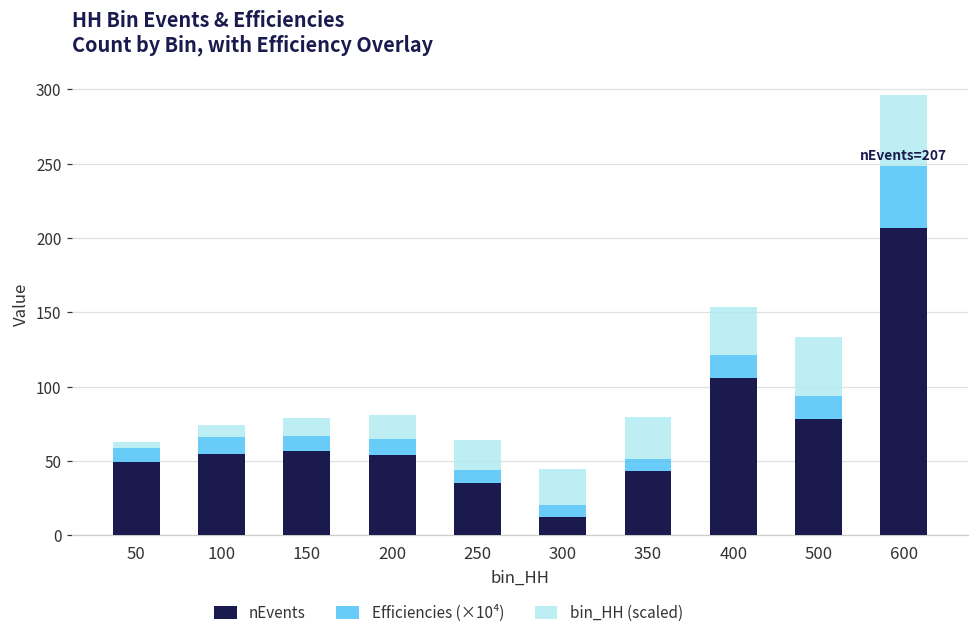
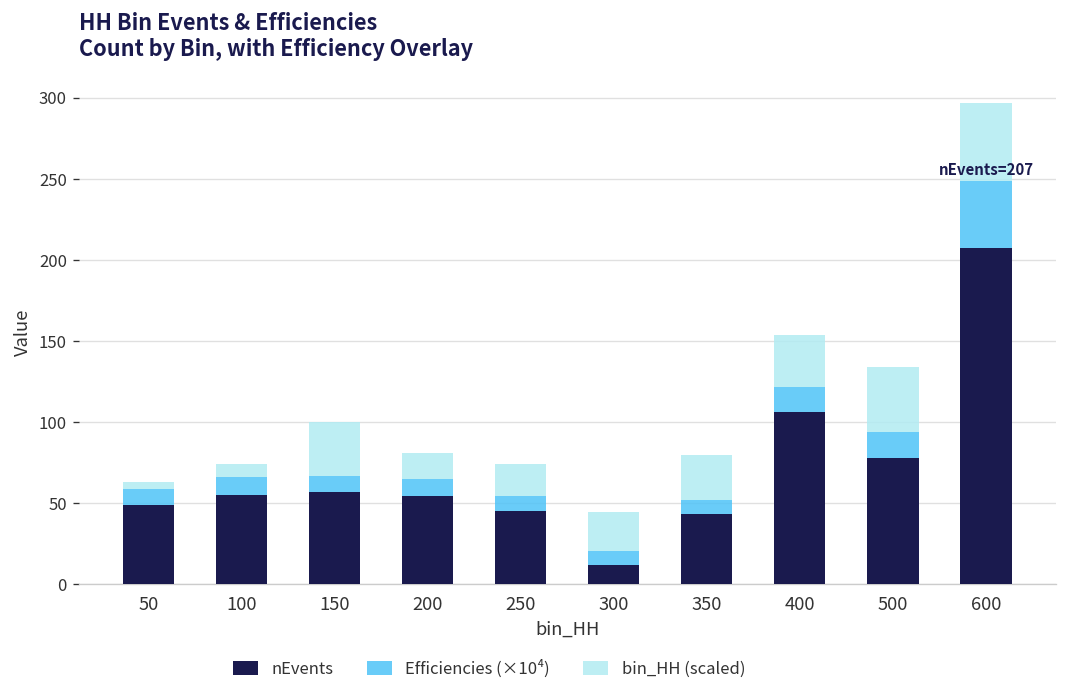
  {
    "nEvents": {
      "50": 49,
      "100": 55,
      "150": 57,
      "200": 54,
-     "250": 35,
+     "250": 45,
      "300": 12,
      "350": 43,
      "400": 106,
      "500": 78,
      "600": 207
    },
    "Efficiencies (×10⁴)": {
      "50": 10,
      "100": 11,
      "150": 10,
      "200": 11,
      "250": 9,
      "300": 9,
      "350": 9,
      "400": 16,
      "500": 16,
      "600": 41
    },
    "bin_HH (scaled)": {
      "50": 4,
      "100": 8,
-     "150": 12,
+     "150": 33,
      "200": 16,
      "250": 20,
      "300": 24,
      "350": 28,
      "400": 32,
      "500": 40
    }
  }
